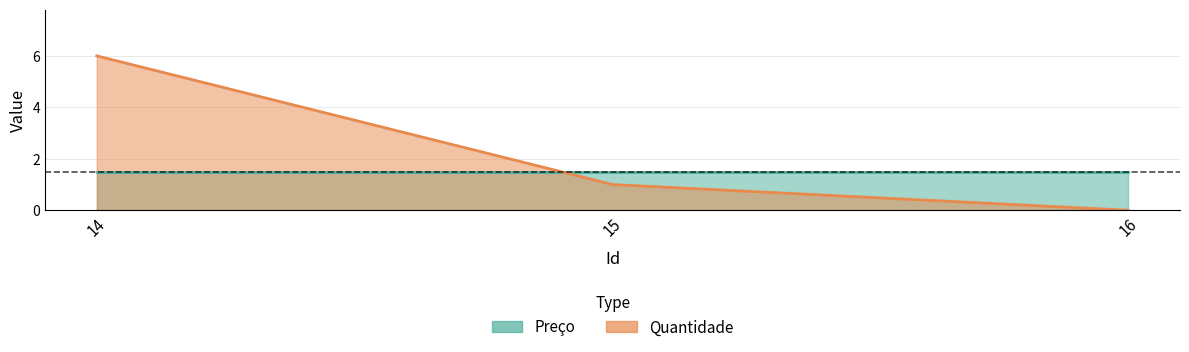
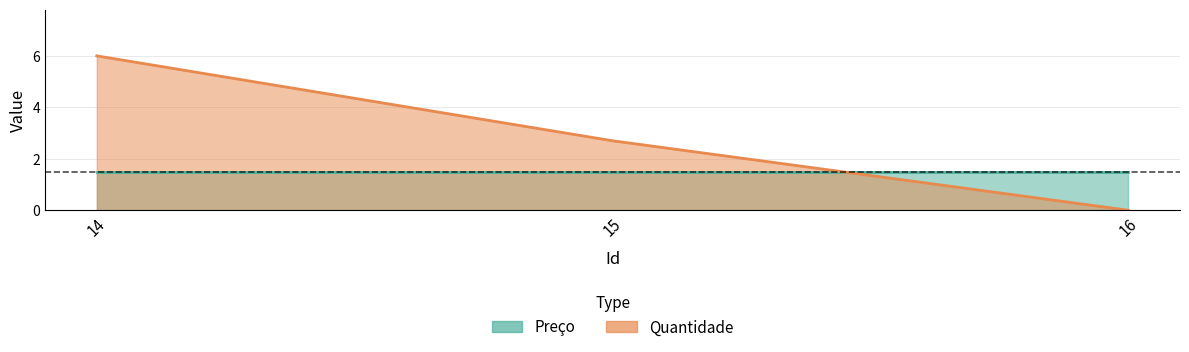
  {
    "Preço": {
      "14": 1.5,
      "15": 1.5,
      "16": 1.5
    },
    "Quantidade": {
      "14": 6.0,
-     "15": 1.0,
+     "15": 2.7,
      "16": 0.0
    }
  }
